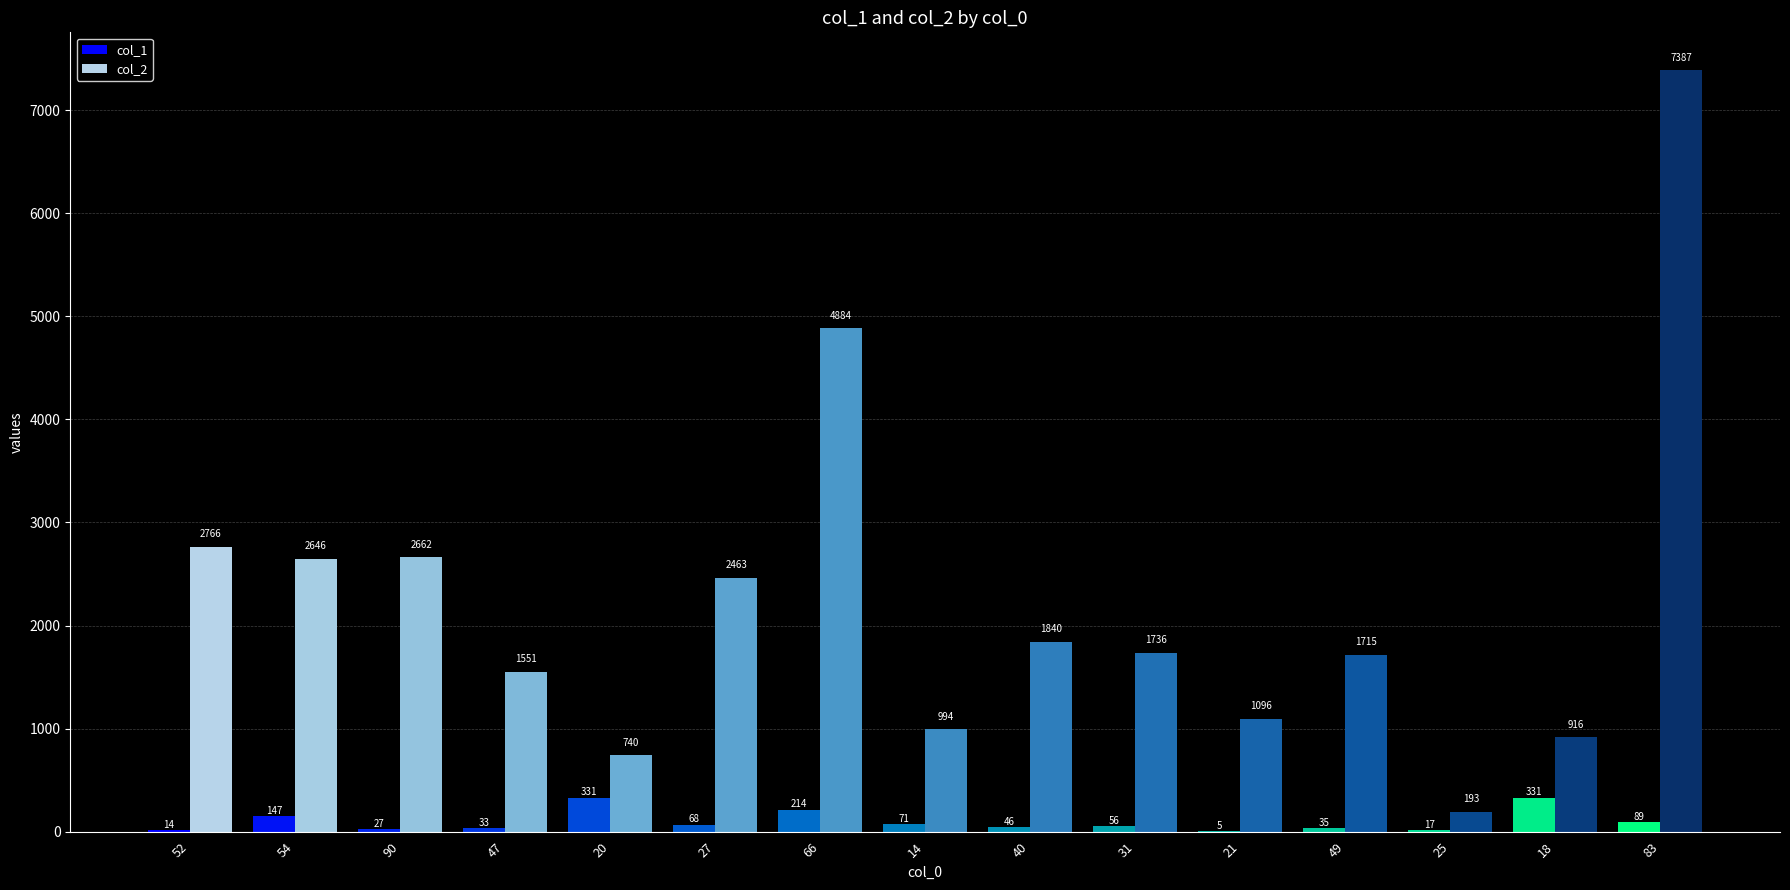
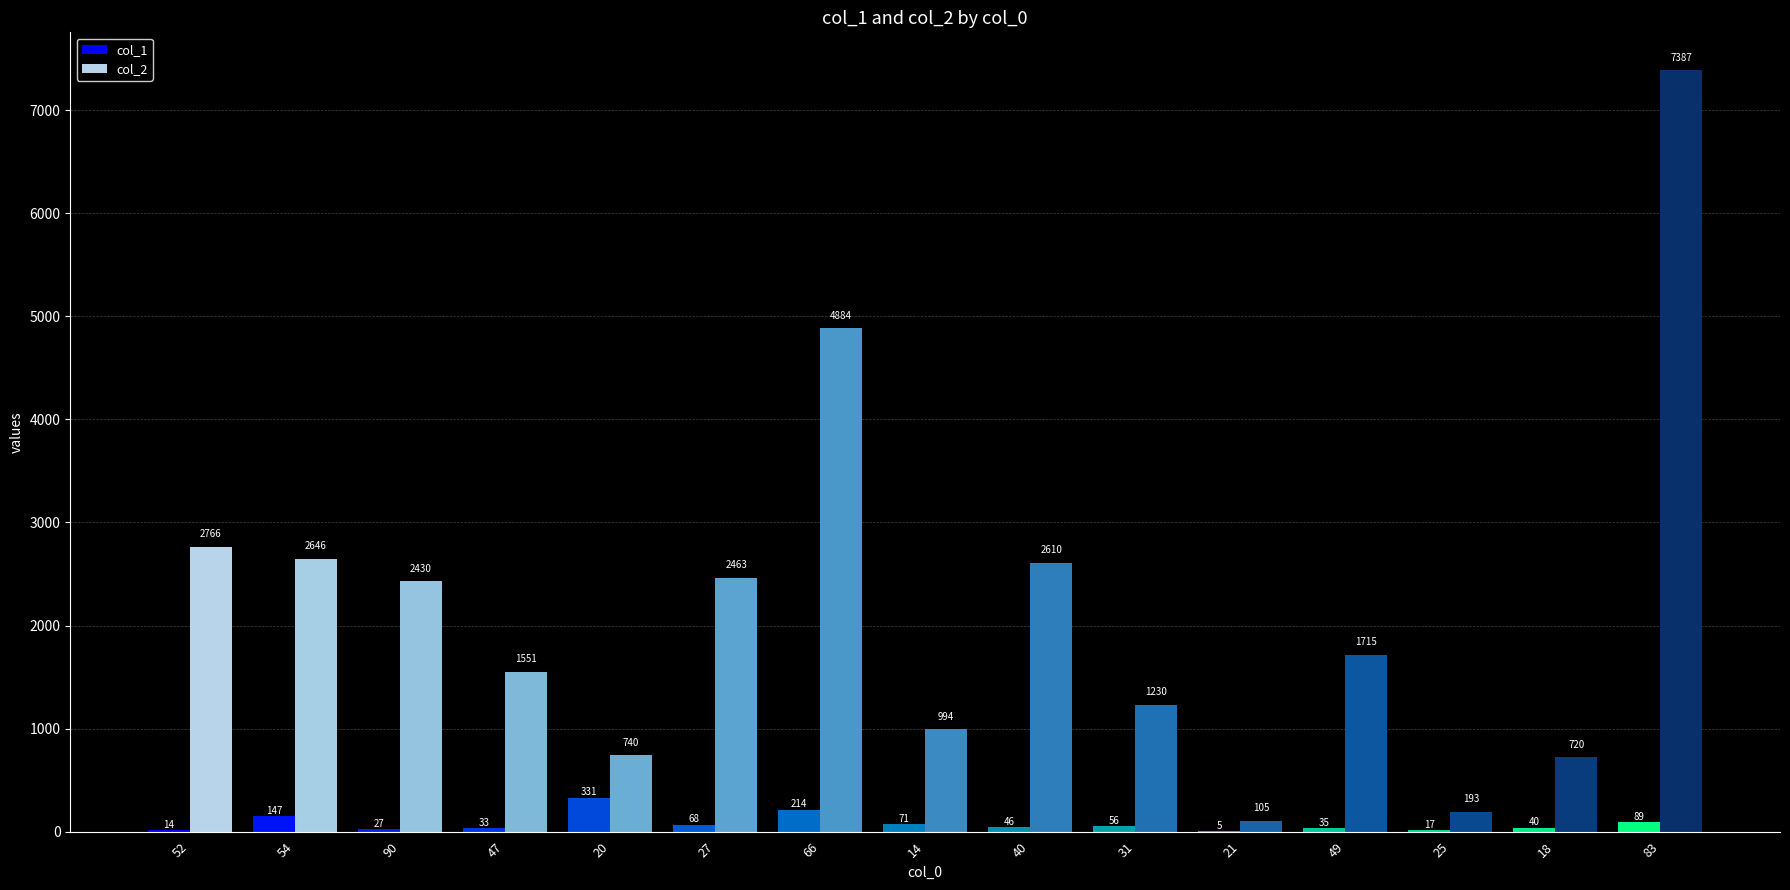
  {
    "col_1": {
      "52": 14,
      "54": 147,
      "90": 27,
      "47": 33,
      "20": 331,
      "27": 68,
      "66": 214,
      "14": 71,
      "40": 46,
      "31": 56,
      "21": 5,
      "49": 35,
      "25": 17,
-     "18": 331,
+     "18": 40,
      "83": 89
    },
    "col_2": {
      "52": 2766,
      "54": 2646,
-     "90": 2662,
+     "90": 2430,
      "47": 1551,
      "20": 740,
      "27": 2463,
      "66": 4884,
      "14": 994,
-     "40": 1840,
-     "31": 1736,
-     "21": 1096,
+     "40": 2610,
+     "31": 1230,
+     "21": 105,
      "49": 1715,
      "25": 193,
-     "18": 916,
+     "18": 720,
      "83": 7387
    }
  }
